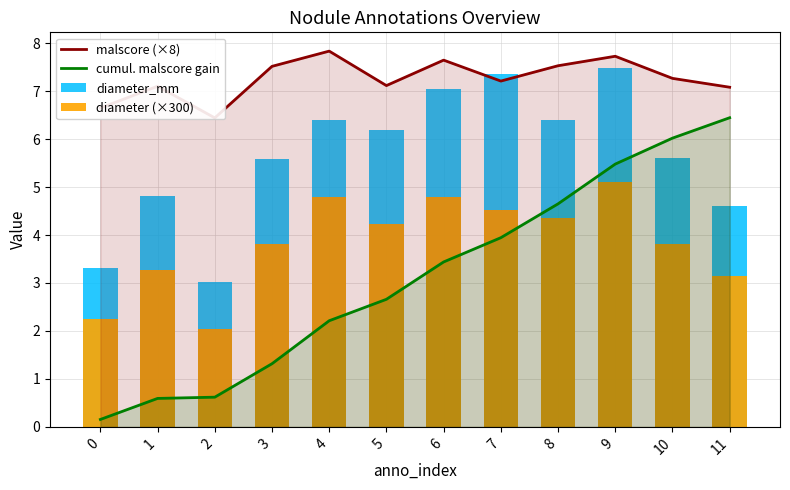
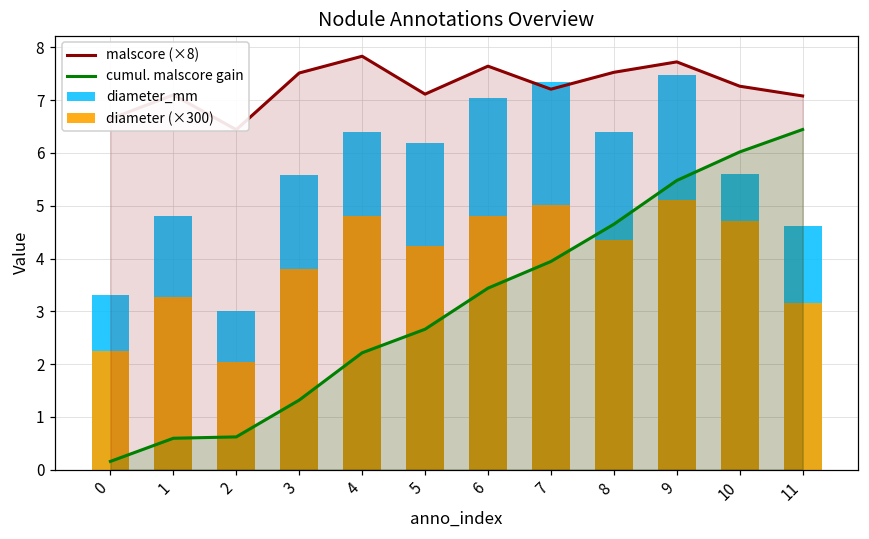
  {
    "diameter_mm": {
      "0": 3.3,
      "1": 4.8,
      "2": 3.0,
      "3": 5.6,
      "4": 6.4,
      "5": 6.2,
      "6": 7.0,
      "7": 7.3,
      "8": 6.4,
      "9": 7.5,
      "10": 5.6,
      "11": 4.6
    },
    "malscore (×8)": {
      "3": 7.5,
      "4": 7.8,
      "5": 7.1,
      "6": 7.6,
      "7": 7.2,
      "8": 7.5,
      "9": 7.7,
      "10": 7.3,
      "11": 7.1
    },
    "cumul. malscore gain": {
      "0": 0.2,
      "1": 0.6,
      "2": 0.6,
      "3": 1.3,
      "4": 2.2,
      "5": 2.7,
      "6": 3.4,
      "7": 3.9,
      "8": 4.6,
      "9": 5.5,
      "10": 6.0,
      "11": 6.4
    },
    "diameter (×300)": {
-     "7": 4.5,
-     "10": 3.8
+     "7": 5.0,
+     "10": 4.7
    }
  }
